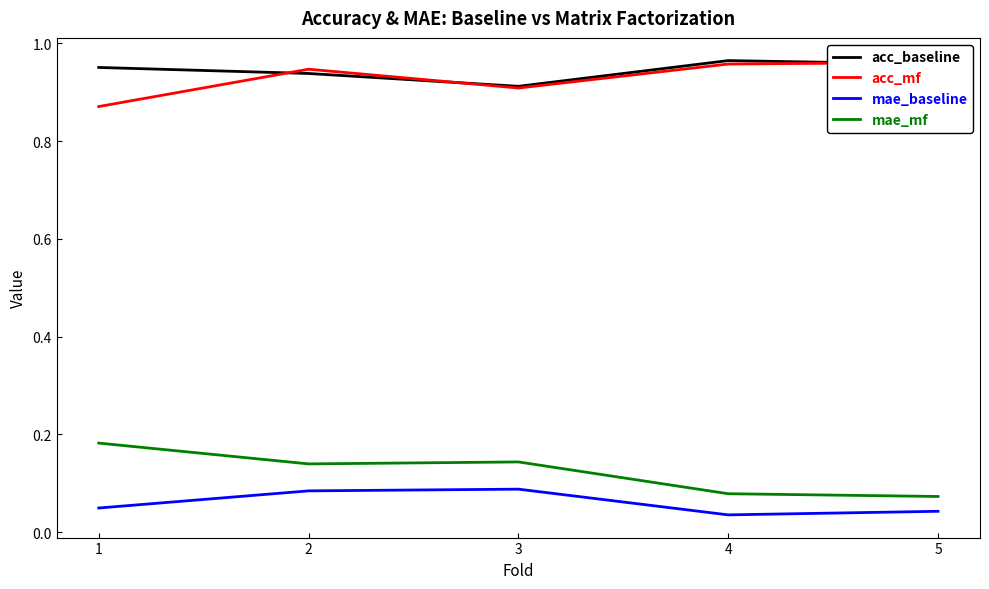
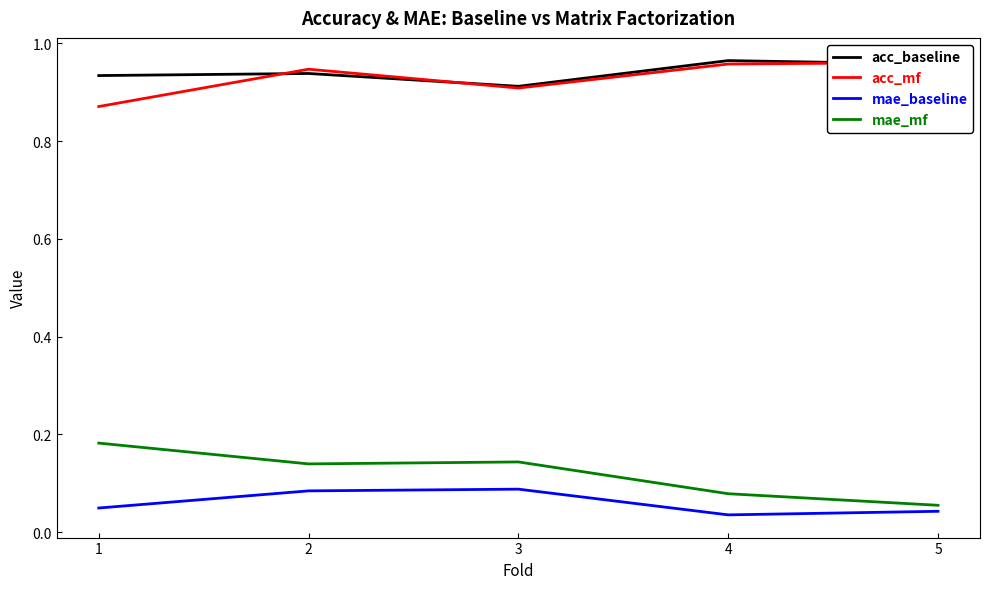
  {
    "acc_baseline": {
-     "1": 0.95,
+     "1": 0.93,
      "2": 0.94,
      "4": 0.96
    },
    "acc_mf": {
      "1": 0.87,
      "2": 0.95,
      "4": 0.96
    },
    "mae_baseline": {
      "1": 0.05,
      "2": 0.08,
      "3": 0.09,
      "4": 0.04,
      "5": 0.04
    },
    "mae_mf": {
      "1": 0.18,
      "2": 0.14,
      "3": 0.14,
      "4": 0.08,
-     "5": 0.07
+     "5": 0.05
    }
  }
